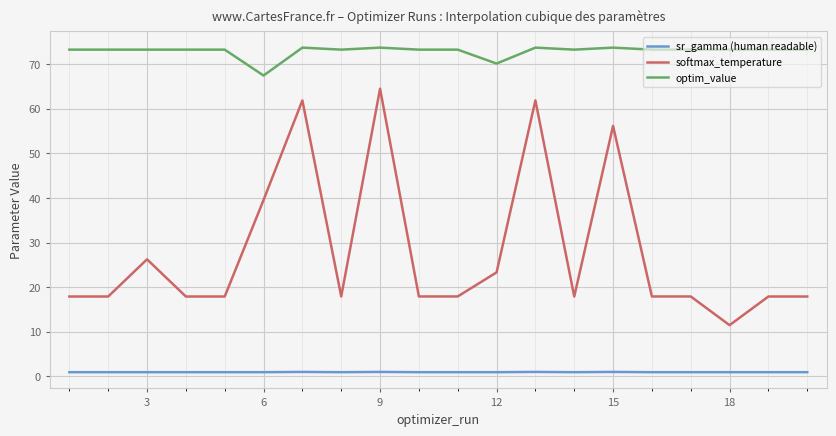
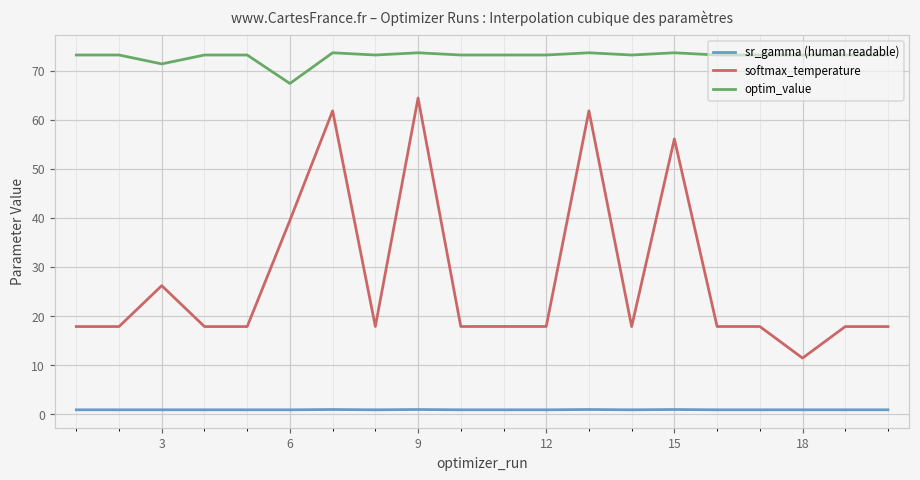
  {
    "sr_gamma (human readable)": {
      "3": 1,
      "6": 1,
      "9": 1,
      "12": 1,
      "15": 1,
      "18": 1
    },
    "softmax_temperature": {
      "3": 26,
      "6": 40,
      "9": 64,
-     "12": 23,
+     "12": 18,
      "15": 56,
      "18": 11
    },
    "optim_value": {
-     "3": 73,
+     "3": 71,
      "6": 67,
      "9": 74,
-     "12": 70,
+     "12": 73,
      "15": 74
    }
  }
